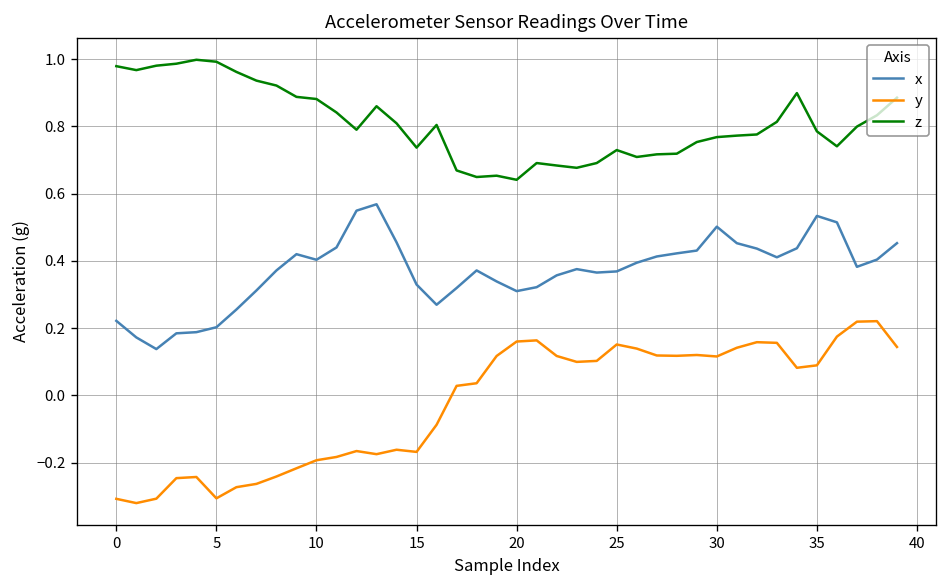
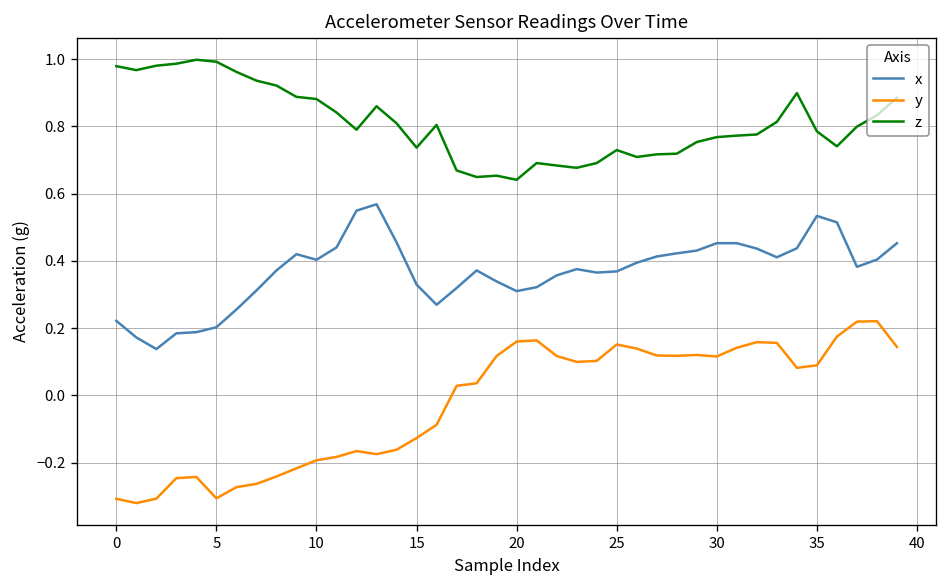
  {
    "x": {
      "0": 0.22,
      "5": 0.20,
      "10": 0.40,
      "15": 0.33,
      "20": 0.31,
      "25": 0.37,
-     "30": 0.50,
+     "30": 0.45,
      "35": 0.53
    },
    "y": {
      "0": -0.31,
      "5": -0.31,
      "10": -0.19,
-     "15": -0.17,
+     "15": -0.13,
      "20": 0.16,
      "25": 0.15,
      "30": 0.12,
      "35": 0.09
    },
    "z": {
      "0": 0.98,
      "5": 0.99,
      "10": 0.88,
      "15": 0.74,
      "20": 0.64,
      "25": 0.73,
      "30": 0.77,
      "35": 0.79
    }
  }
